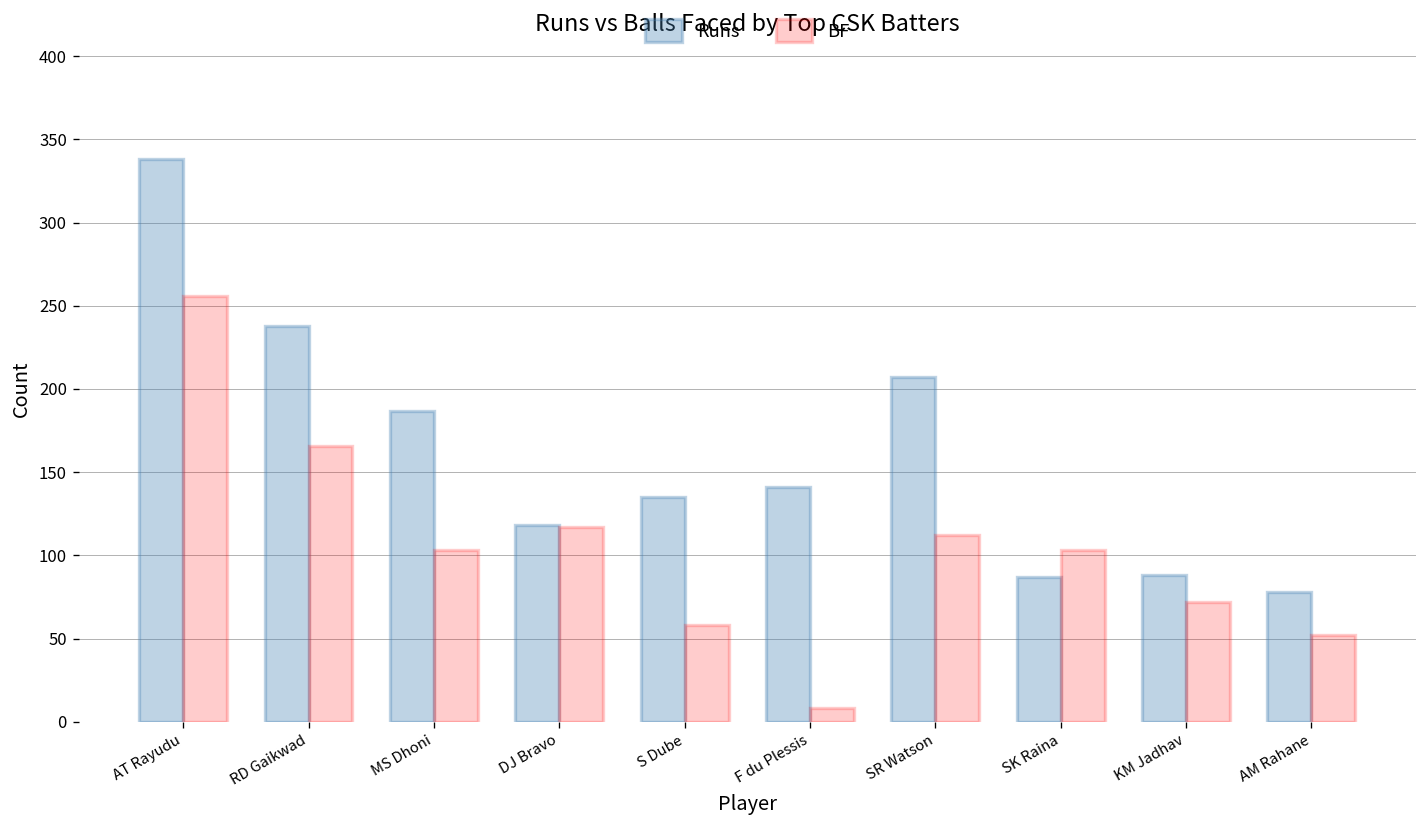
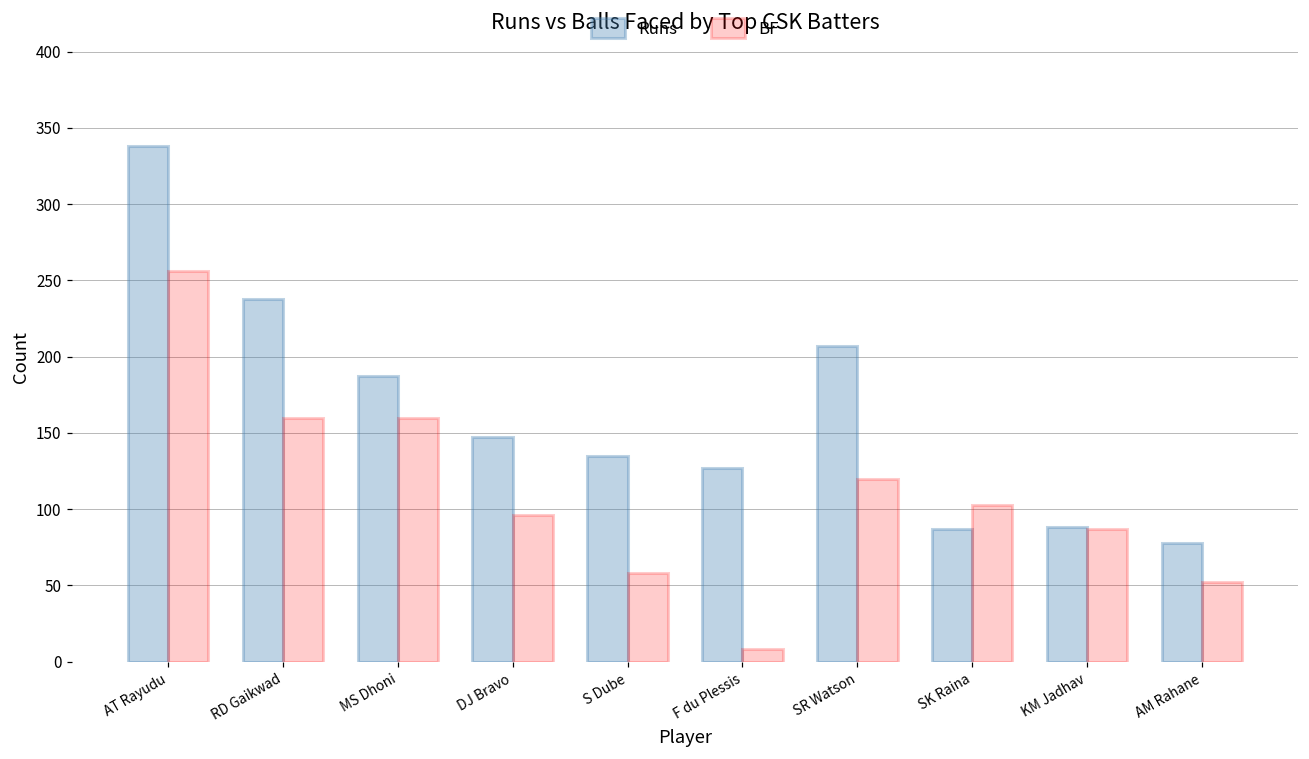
  {
    "Runs": {
      "AT Rayudu": 338,
      "RD Gaikwad": 238,
      "MS Dhoni": 187,
-     "DJ Bravo": 118,
+     "DJ Bravo": 147,
      "S Dube": 135,
-     "F du Plessis": 141,
+     "F du Plessis": 127,
      "SR Watson": 207,
      "SK Raina": 87,
      "KM Jadhav": 88,
      "AM Rahane": 78
    },
    "BF": {
      "AT Rayudu": 256,
-     "RD Gaikwad": 166,
-     "MS Dhoni": 103,
-     "DJ Bravo": 117,
+     "RD Gaikwad": 160,
+     "MS Dhoni": 160,
+     "DJ Bravo": 96,
      "S Dube": 58,
      "F du Plessis": 8,
-     "SR Watson": 112,
+     "SR Watson": 120,
      "SK Raina": 103,
-     "KM Jadhav": 72,
+     "KM Jadhav": 87,
      "AM Rahane": 52
    }
  }
